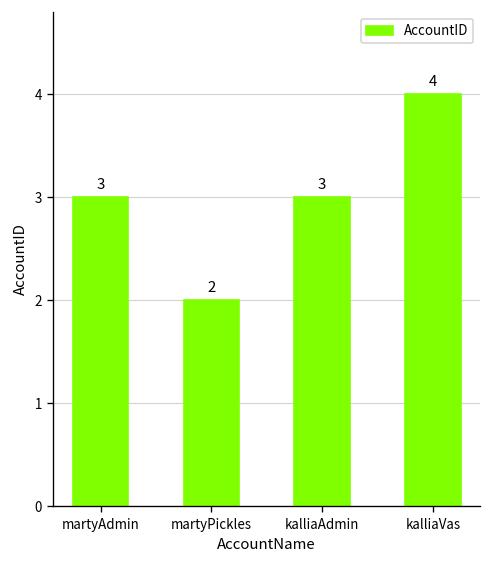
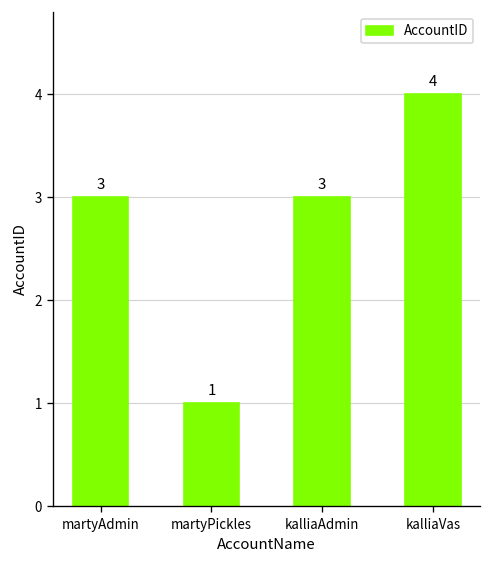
  {
    "martyAdmin": 3,
-   "martyPickles": 2,
+   "martyPickles": 1,
    "kalliaAdmin": 3,
    "kalliaVas": 4
  }
